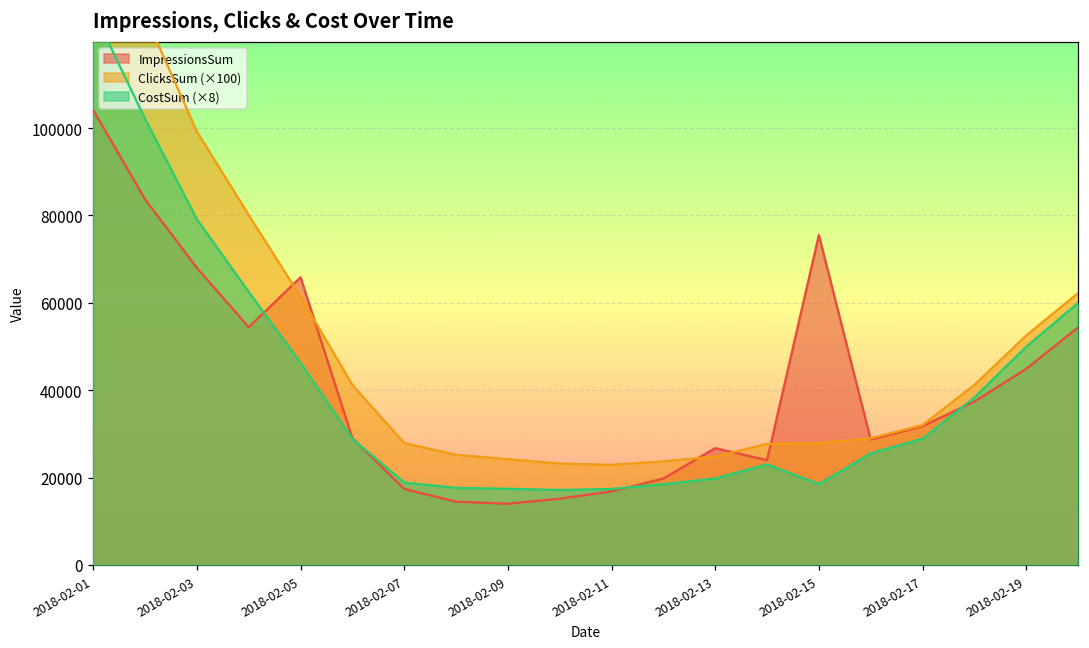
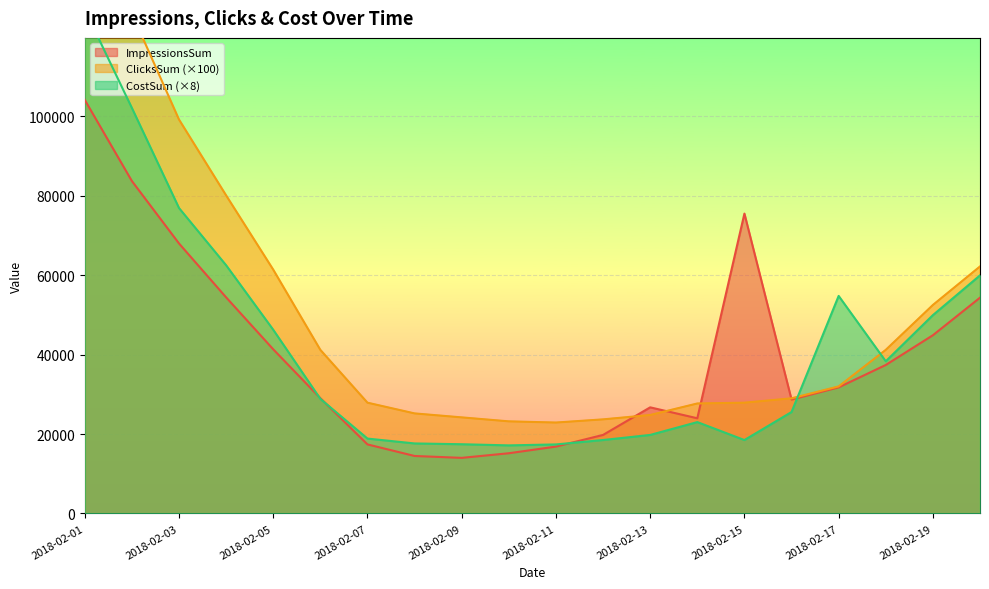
  {
    "ImpressionsSum": {
      "2018-02-01": 104000,
      "2018-02-03": 68000,
-     "2018-02-05": 66000,
+     "2018-02-05": 41000,
      "2018-02-07": 17000,
      "2018-02-09": 14000,
      "2018-02-13": 27000,
      "2018-02-15": 76000,
      "2018-02-19": 45000
    },
    "ClicksSum (×100)": {
      "2018-02-03": 99000,
      "2018-02-05": 61000,
      "2018-02-07": 28000,
      "2018-02-09": 24000,
      "2018-02-11": 23000,
      "2018-02-13": 25000,
      "2018-02-15": 28000,
      "2018-02-19": 53000
    },
    "CostSum (×8)": {
-     "2018-02-03": 79000,
+     "2018-02-03": 77000,
      "2018-02-05": 46000,
      "2018-02-07": 19000,
      "2018-02-09": 17000,
      "2018-02-13": 20000,
      "2018-02-15": 18000,
-     "2018-02-17": 29000,
+     "2018-02-17": 55000,
      "2018-02-19": 50000
    }
  }
